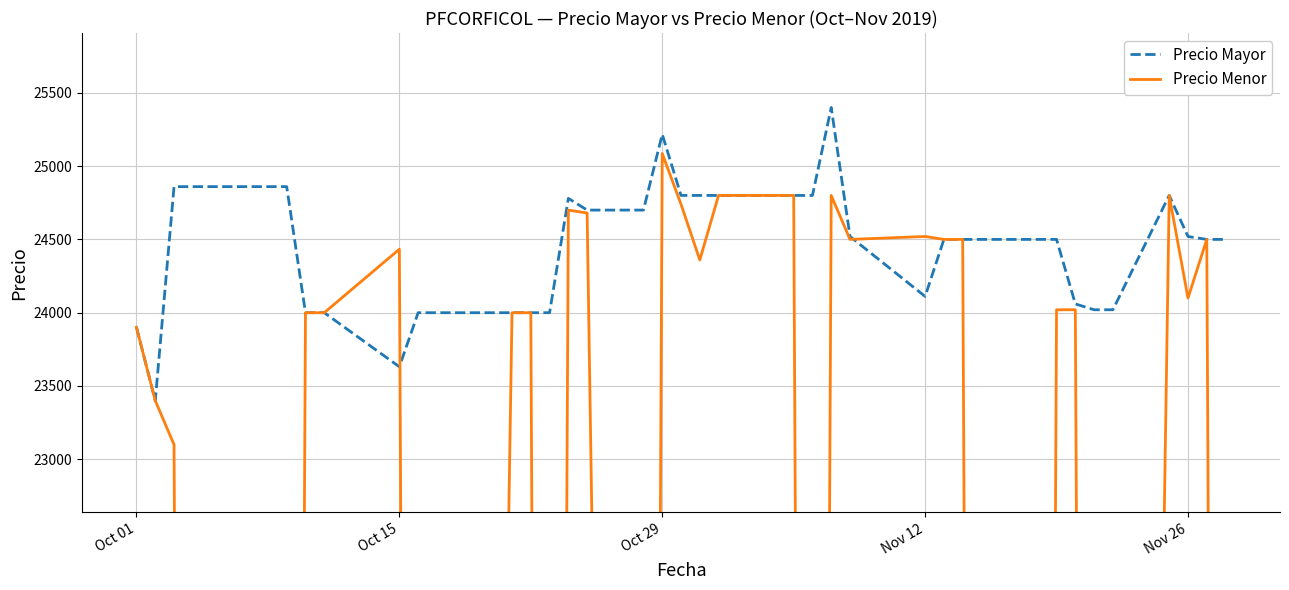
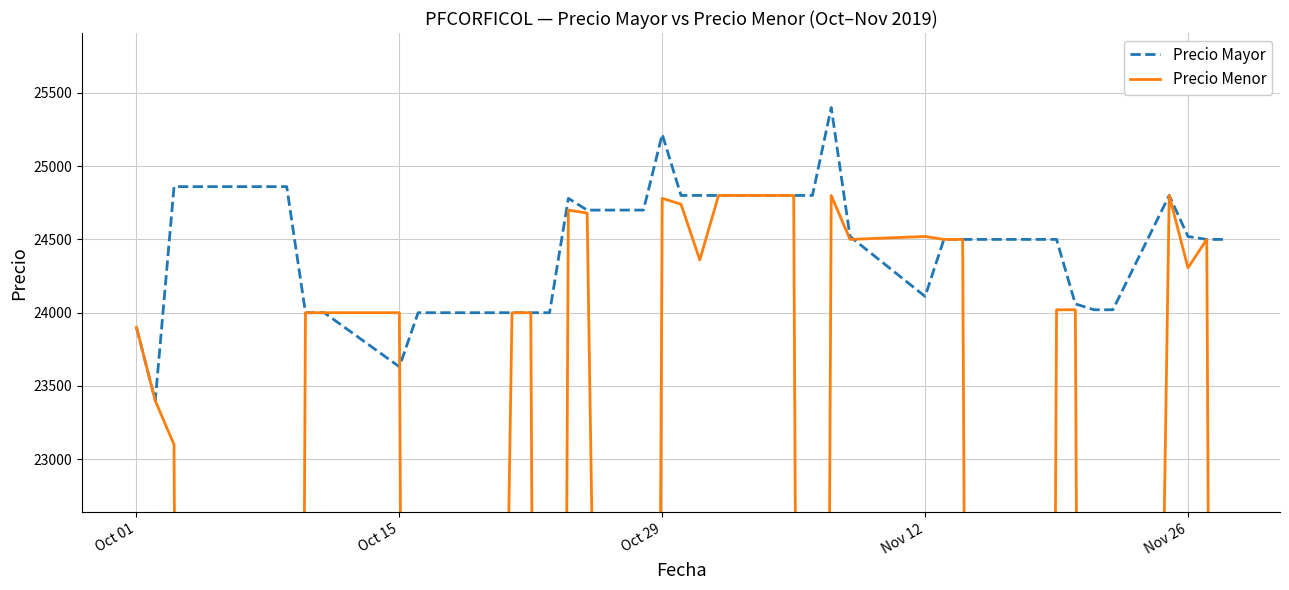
  {
    "Precio Mayor": {
      "Oct 15": 23630,
      "Oct 29": 25220,
      "Nov 12": 24110,
      "Nov 26": 24520
    },
    "Precio Menor": {
-     "Oct 15": 24430,
-     "Oct 29": 25090,
+     "Oct 15": 24000,
+     "Oct 29": 24780,
      "Nov 12": 24520,
-     "Nov 26": 24100
+     "Nov 26": 24310
    }
  }
